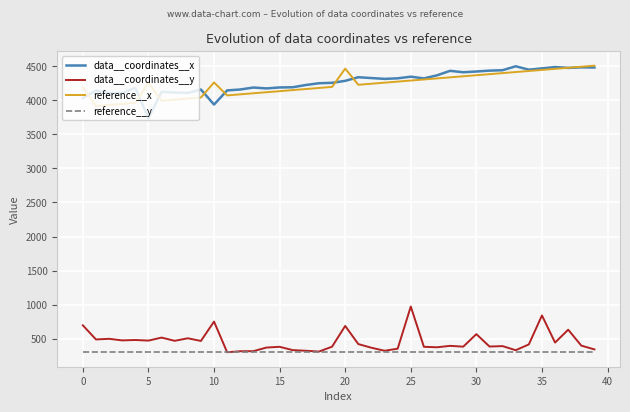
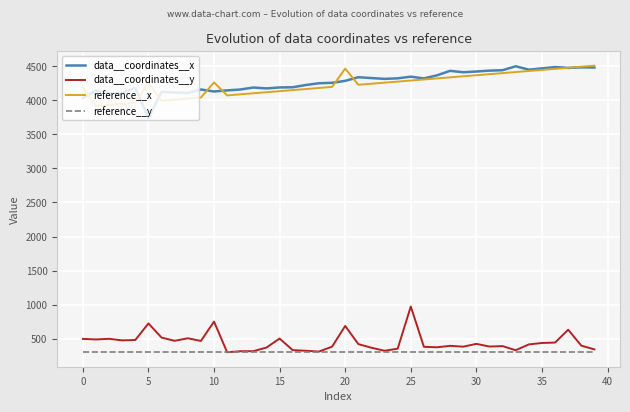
  {
    "data__coordinates__x": {
-     "10": 3900,
+     "10": 4100,
      "15": 4200,
      "20": 4300,
      "25": 4300,
      "30": 4400
    },
    "data__coordinates__y": {
-     "0": 700,
-     "5": 500,
+     "0": 500,
+     "5": 700,
      "10": 800,
-     "15": 400,
+     "15": 500,
      "20": 700,
      "25": 1000,
-     "30": 600,
-     "35": 800
+     "30": 400,
+     "35": 400
    },
    "reference__x": {
      "10": 4300,
      "15": 4100,
      "20": 4500,
      "25": 4300,
      "30": 4400
    },
    "reference__y": {
      "0": 300,
      "5": 300,
      "10": 300,
      "15": 300,
      "20": 300,
      "25": 300,
      "30": 300,
      "35": 300
    }
  }
